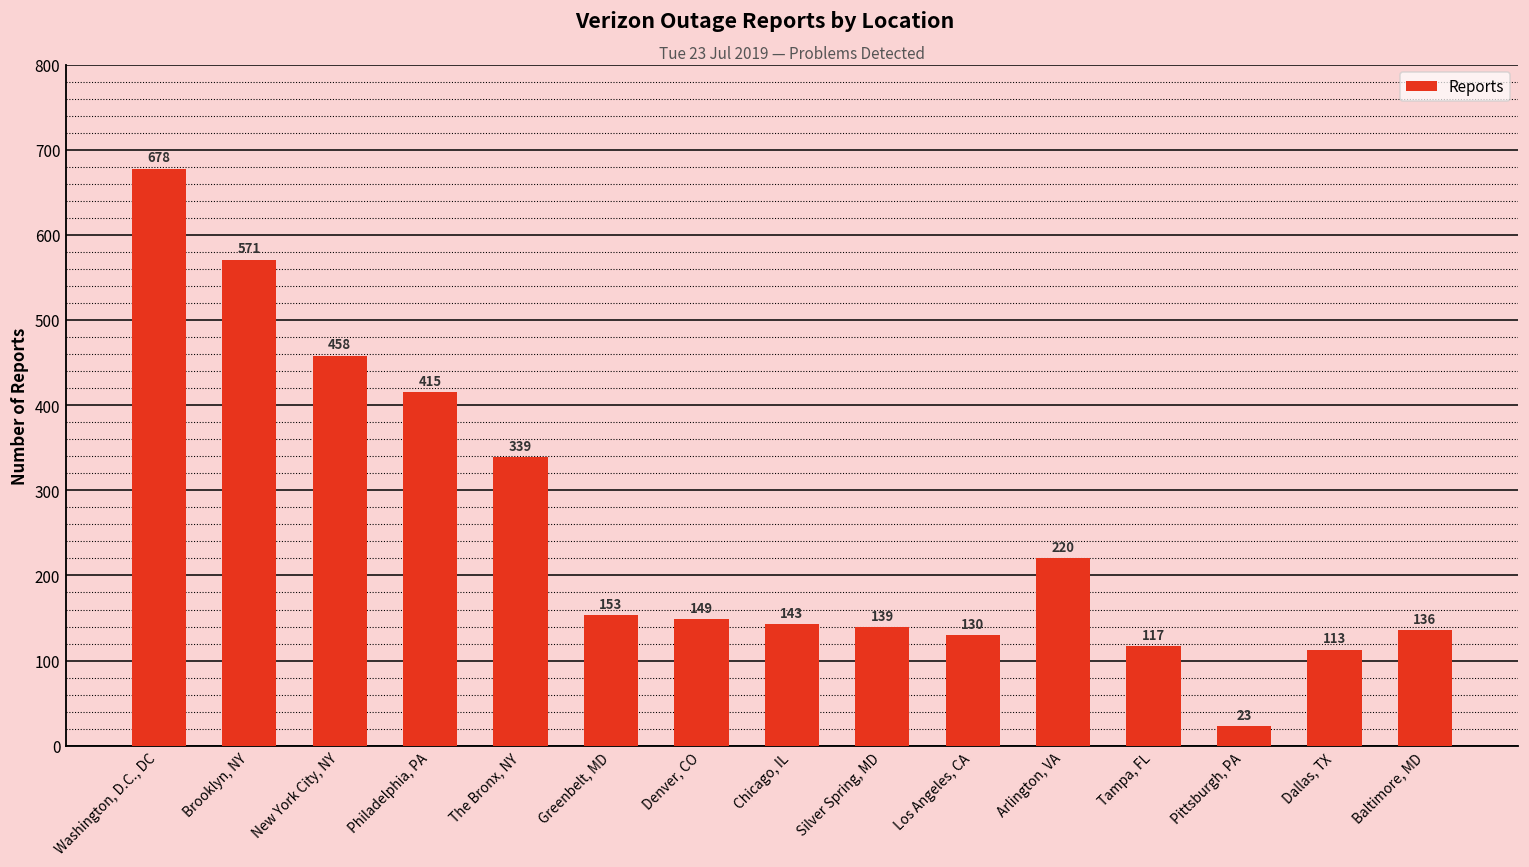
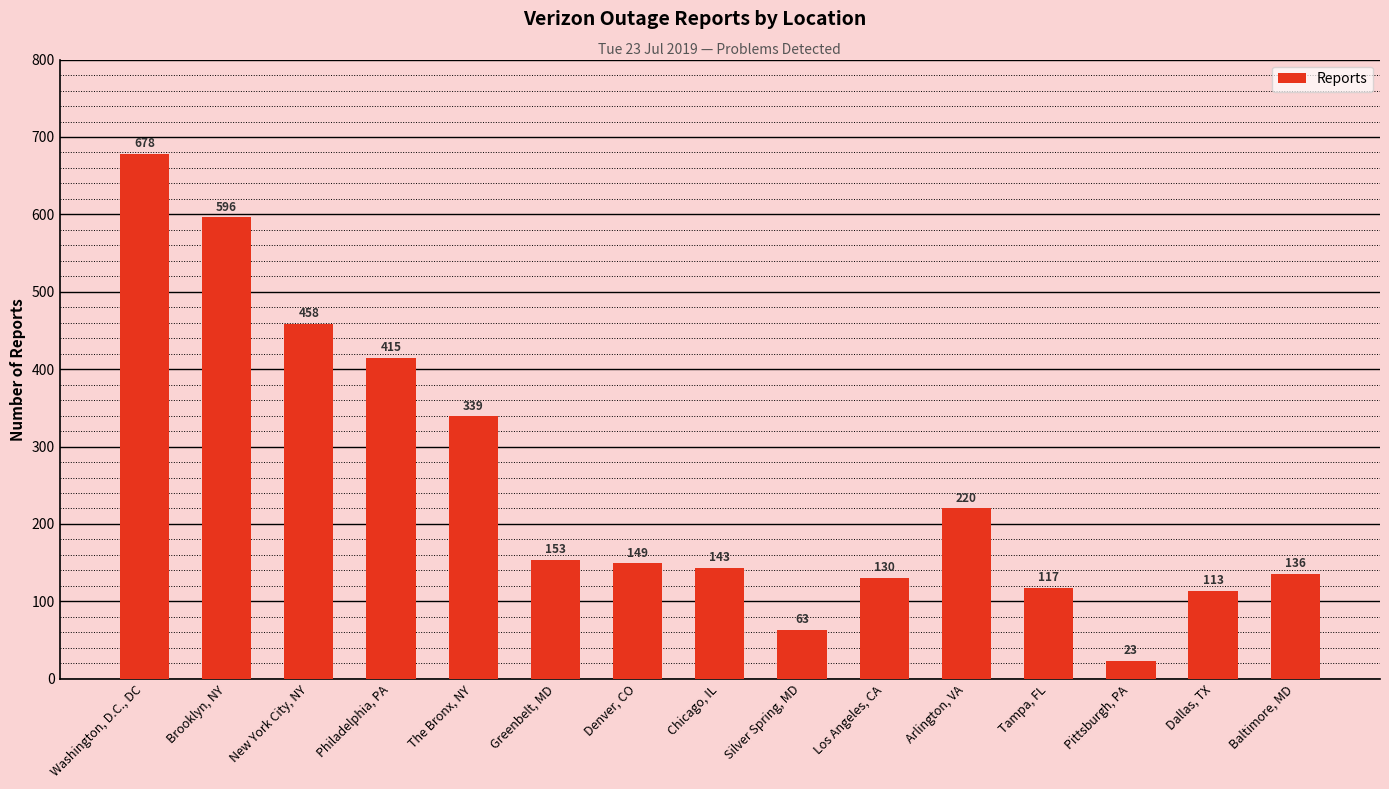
  {
    "Washington, D.C., DC": 678,
-   "Brooklyn, NY": 571,
+   "Brooklyn, NY": 596,
    "New York City, NY": 458,
    "Philadelphia, PA": 415,
    "The Bronx, NY": 339,
    "Greenbelt, MD": 153,
    "Denver, CO": 149,
    "Chicago, IL": 143,
-   "Silver Spring, MD": 139,
+   "Silver Spring, MD": 63,
    "Los Angeles, CA": 130,
    "Arlington, VA": 220,
    "Tampa, FL": 117,
    "Pittsburgh, PA": 23,
    "Dallas, TX": 113,
    "Baltimore, MD": 136
  }
